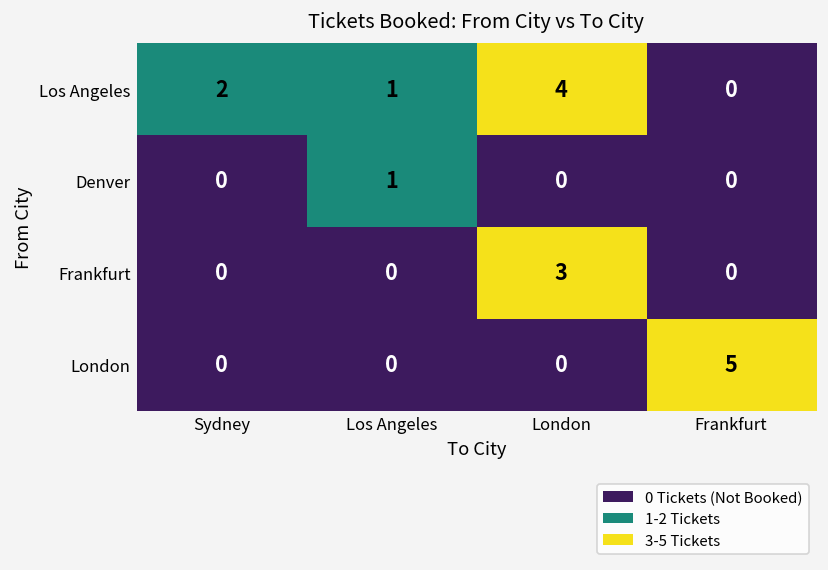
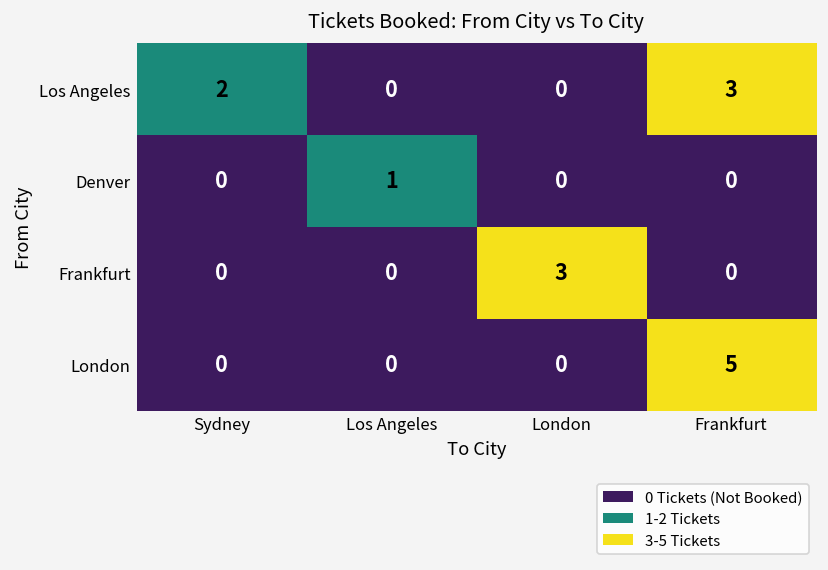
  {
    "Los Angeles": {
      "Sydney": 2,
-     "Los Angeles": 1,
-     "London": 4,
-     "Frankfurt": 0
+     "Los Angeles": 0,
+     "London": 0,
+     "Frankfurt": 3
    },
    "Denver": {
      "Sydney": 0,
      "Los Angeles": 1,
      "London": 0,
      "Frankfurt": 0
    },
    "Frankfurt": {
      "Sydney": 0,
      "Los Angeles": 0,
      "London": 3,
      "Frankfurt": 0
    },
    "London": {
      "Sydney": 0,
      "Los Angeles": 0,
      "London": 0,
      "Frankfurt": 5
    }
  }
